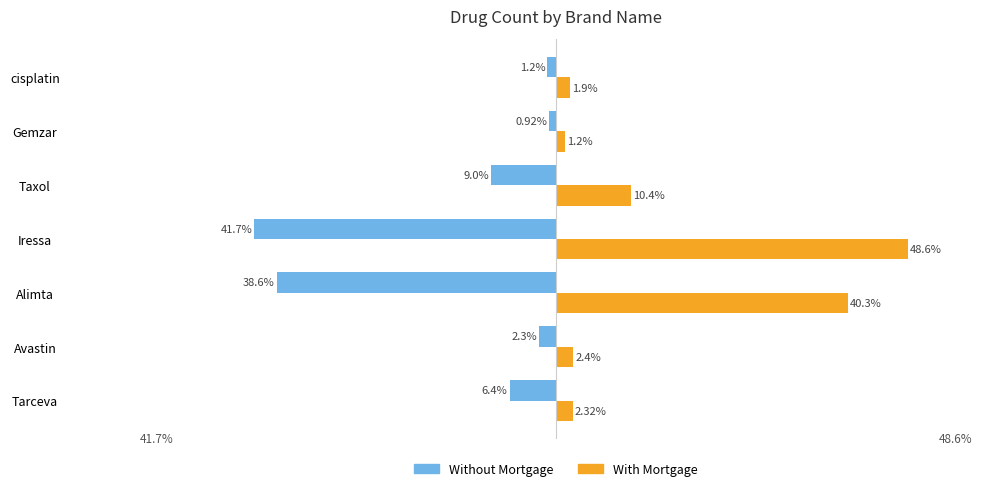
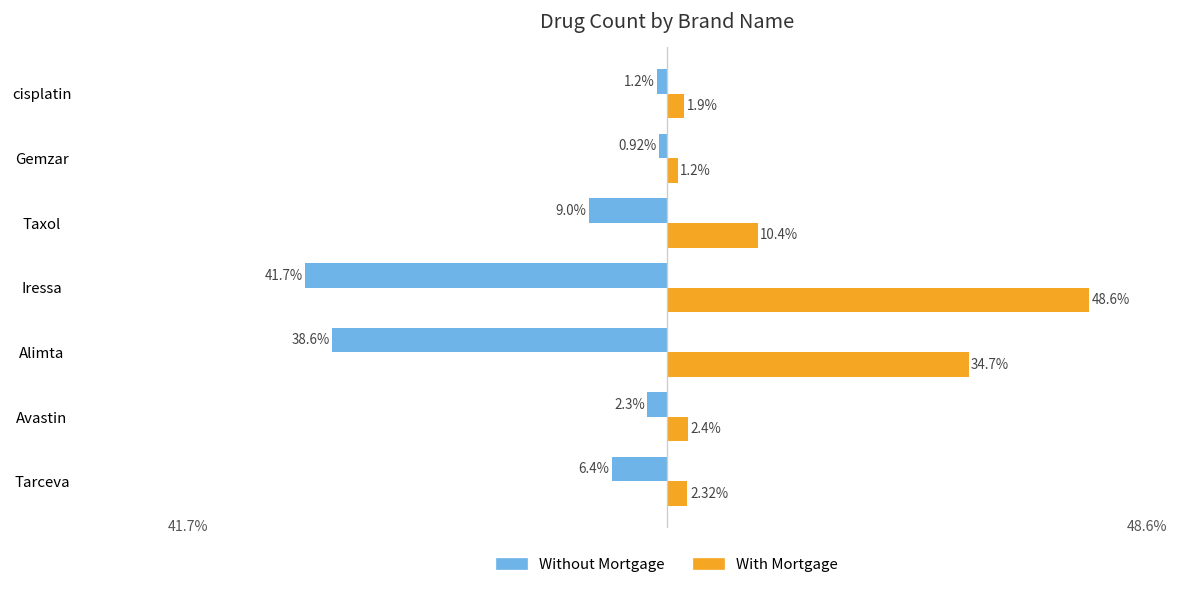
  {
    "With Mortgage": {
      "cisplatin": "1.9%",
      "Gemzar": "1.2%",
      "Taxol": "10.4%",
      "Iressa": "48.6%",
-     "Alimta": "40.3%",
+     "Alimta": "34.7%",
      "Avastin": "2.4%",
      "Tarceva": "2.32%"
    }
  }
